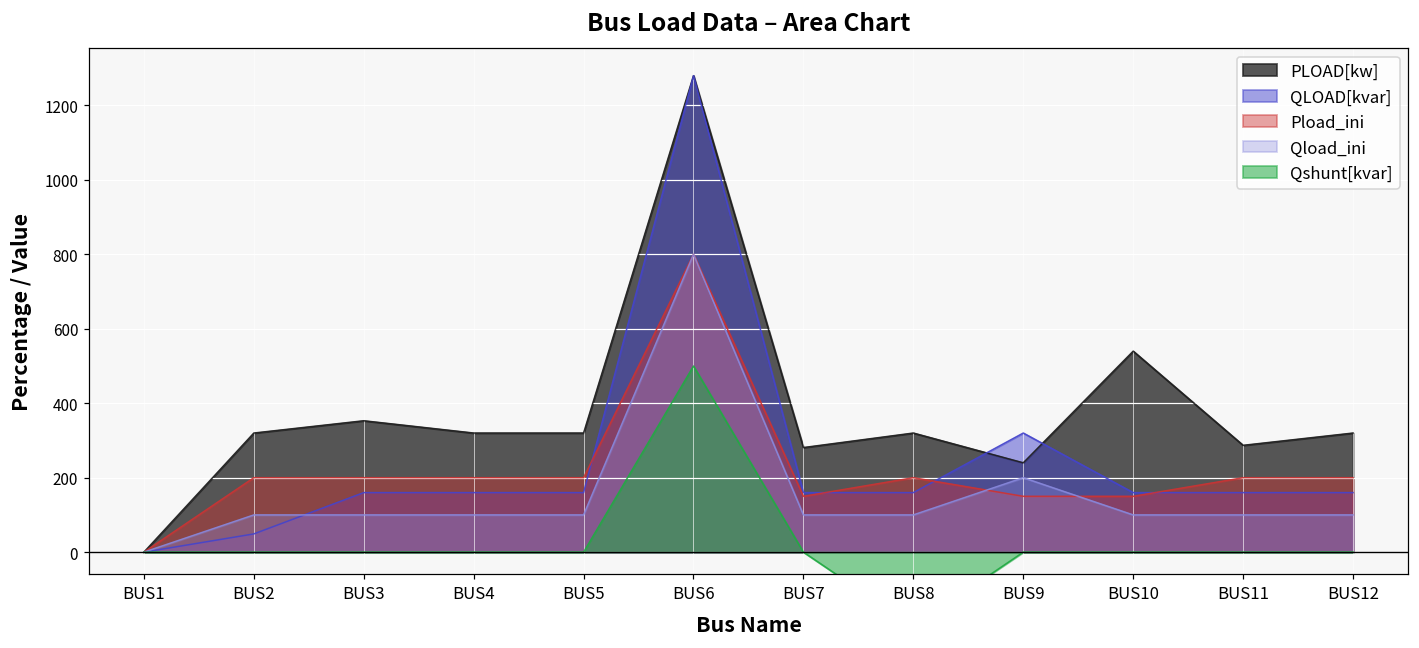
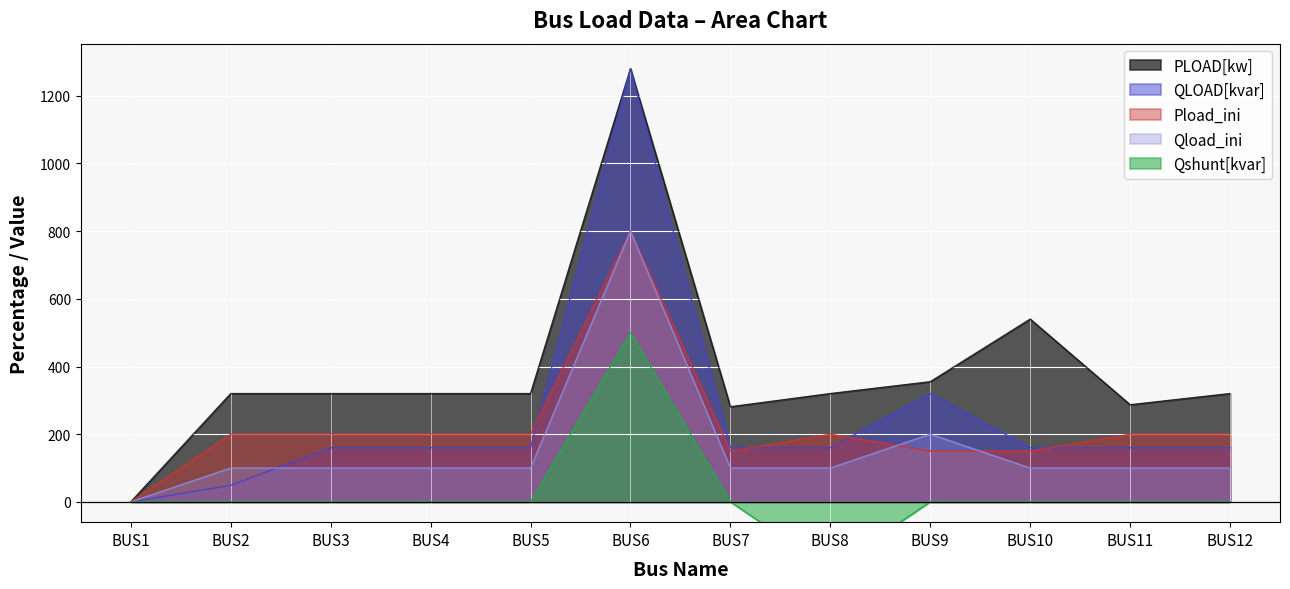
  {
    "PLOAD[kw]": {
      "BUS2": 320,
-     "BUS3": 350,
+     "BUS3": 320,
      "BUS4": 320,
      "BUS5": 320,
      "BUS7": 280,
      "BUS8": 320,
-     "BUS9": 240,
+     "BUS9": 360,
      "BUS10": 540,
      "BUS11": 290,
      "BUS12": 320
    },
    "QLOAD[kvar]": {
      "BUS2": 50,
      "BUS3": 160,
      "BUS4": 160,
      "BUS5": 160,
      "BUS7": 160,
      "BUS8": 160,
      "BUS9": 320,
      "BUS10": 160,
      "BUS11": 160,
      "BUS12": 160
    },
    "Pload_ini": {
      "BUS2": 200,
      "BUS3": 200,
      "BUS4": 200,
      "BUS5": 200,
      "BUS7": 150,
      "BUS8": 200,
      "BUS9": 150,
      "BUS10": 150,
      "BUS11": 200,
      "BUS12": 200
    },
    "Qload_ini": {
      "BUS2": 100,
      "BUS3": 100,
      "BUS4": 100,
      "BUS5": 100,
      "BUS7": 100,
      "BUS8": 100,
      "BUS9": 200,
      "BUS10": 100,
      "BUS11": 100,
      "BUS12": 100
    }
  }
